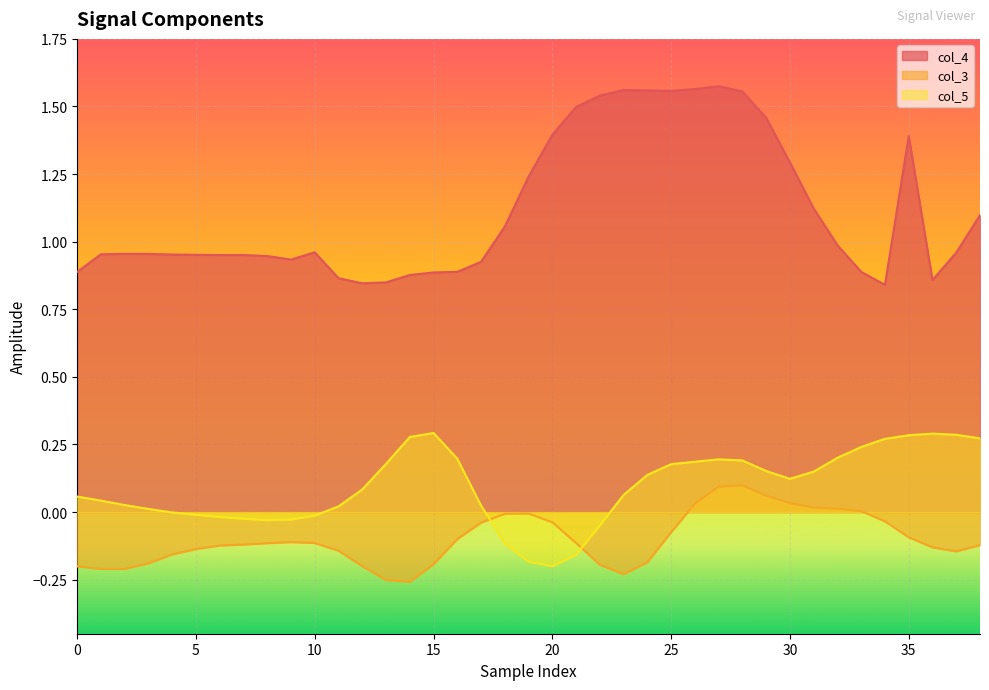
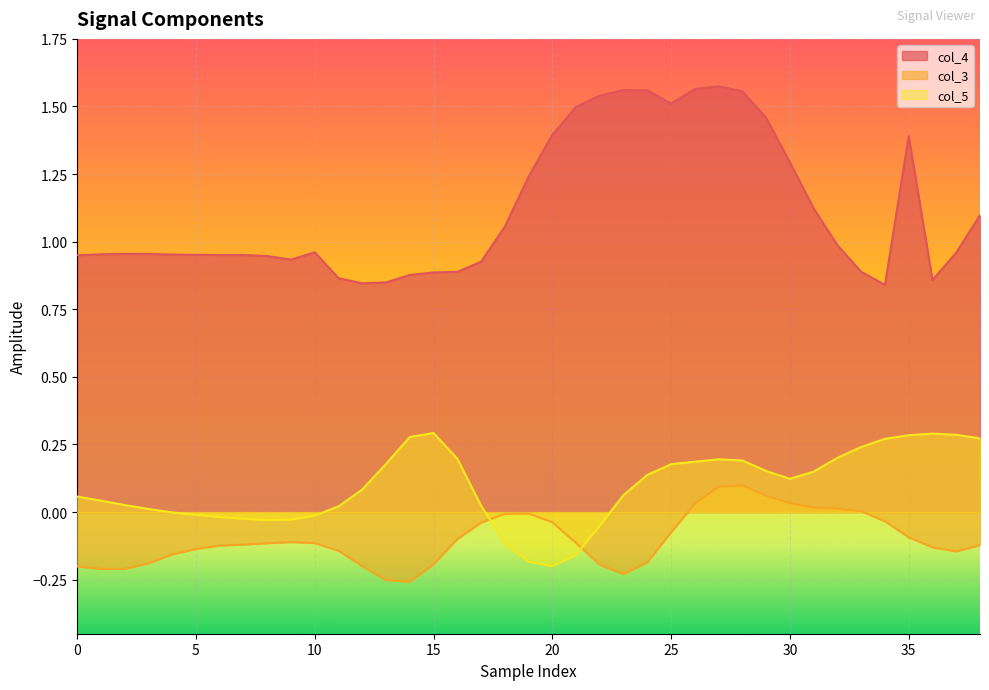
  {
    "col_4": {
-     "0": 0.89,
+     "0": 0.95,
      "5": 0.95,
      "10": 0.96,
      "15": 0.89,
      "20": 1.40,
-     "25": 1.56,
+     "25": 1.51,
      "30": 1.29,
      "35": 1.39
    }
  }
